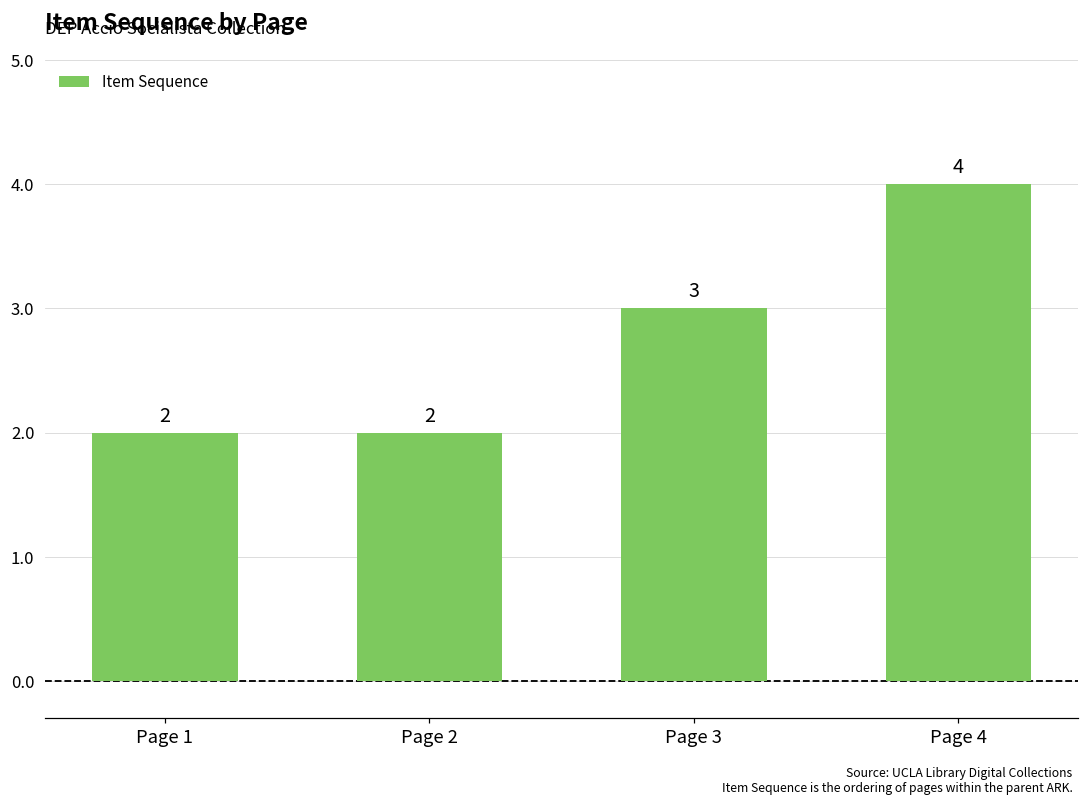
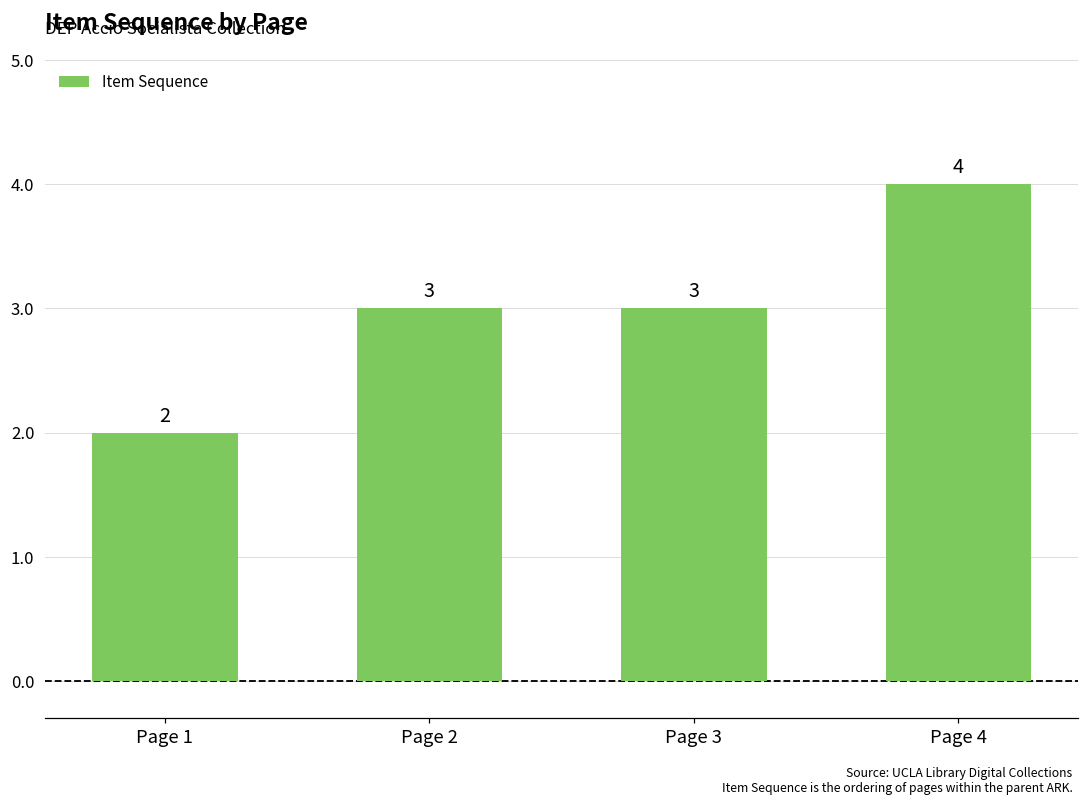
  {
    "Page 1": 2,
-   "Page 2": 2,
+   "Page 2": 3,
    "Page 3": 3,
    "Page 4": 4
  }
